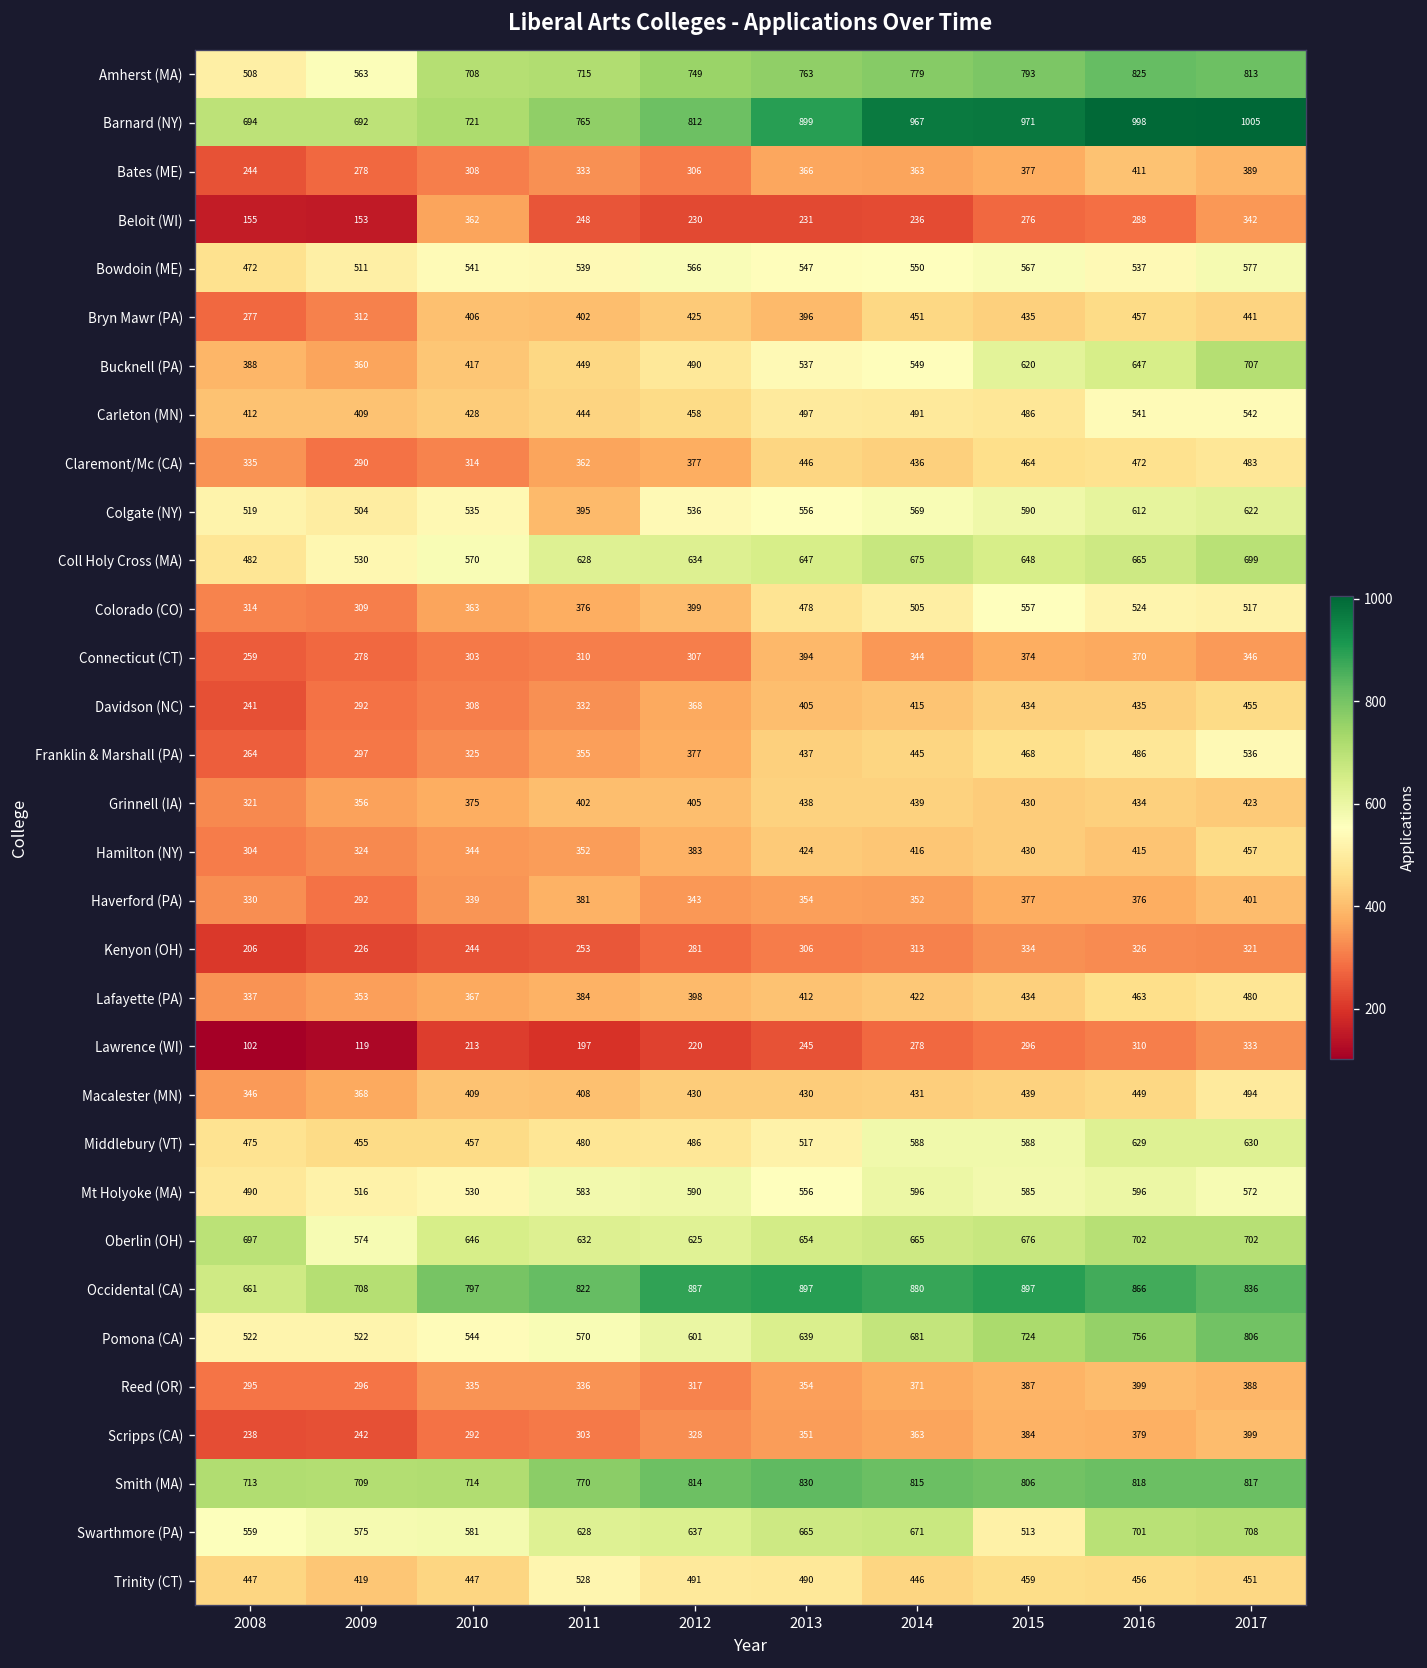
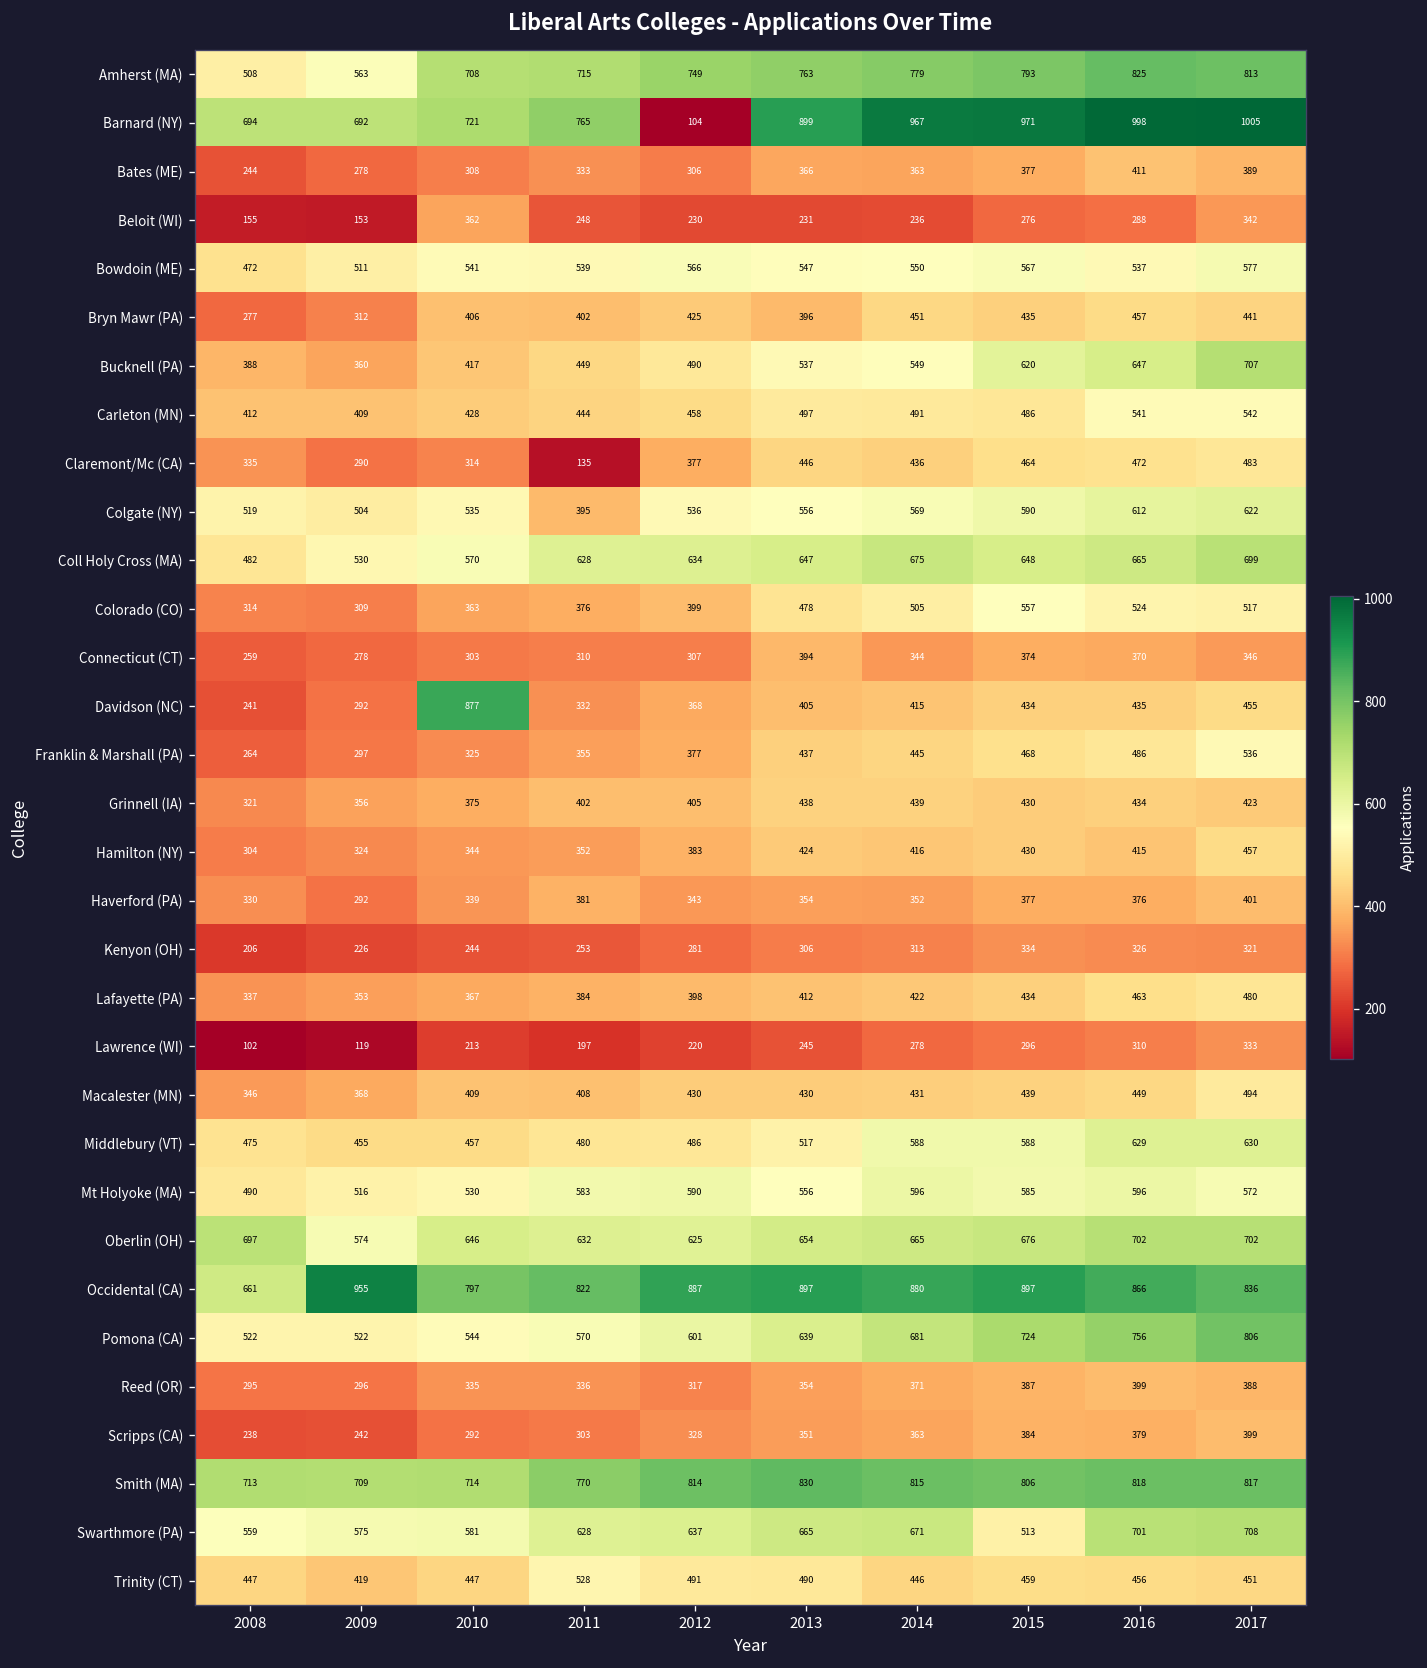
  {
    "Barnard (NY)": {
      "2008": 694,
      "2009": 692,
      "2010": 721,
      "2011": 765,
-     "2012": 812,
+     "2012": 104,
      "2013": 899,
      "2014": 967,
      "2015": 971,
      "2016": 998,
      "2017": 1005
    },
    "Claremont/Mc (CA)": {
      "2008": 335,
      "2009": 290,
      "2010": 314,
-     "2011": 362,
+     "2011": 135,
      "2012": 377,
      "2013": 446,
      "2014": 436,
      "2015": 464,
      "2016": 472,
      "2017": 483
    },
    "Davidson (NC)": {
      "2008": 241,
      "2009": 292,
-     "2010": 308,
+     "2010": 877,
      "2011": 332,
      "2012": 368,
      "2013": 405,
      "2014": 415,
      "2015": 434,
      "2016": 435,
      "2017": 455
    },
    "Occidental (CA)": {
      "2008": 661,
-     "2009": 708,
+     "2009": 955,
      "2010": 797,
      "2011": 822,
      "2012": 887,
      "2013": 897,
      "2014": 880,
      "2015": 897,
      "2016": 866,
      "2017": 836
    }
  }
